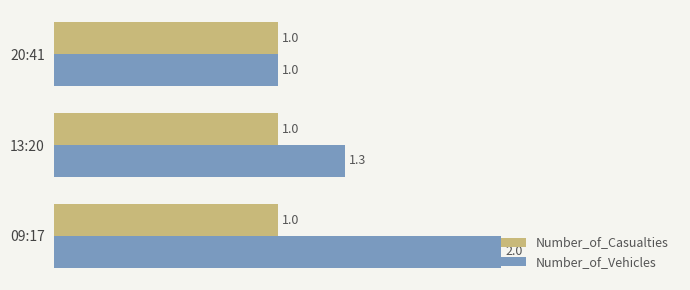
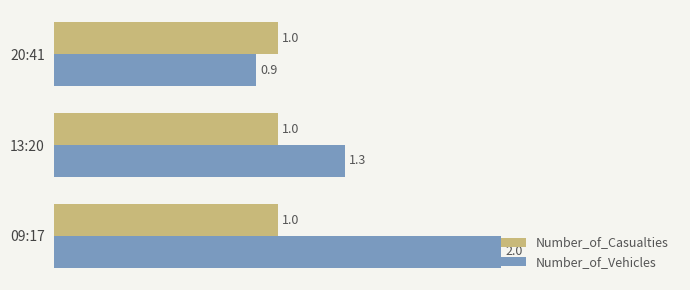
  {
    "Number_of_Casualties": {
      "20:41": 1.0,
      "13:20": 1.0,
      "09:17": 1.0
    },
    "Number_of_Vehicles": {
-     "20:41": 1.0,
+     "20:41": 0.9,
      "13:20": 1.3,
      "09:17": 2.0
    }
  }
